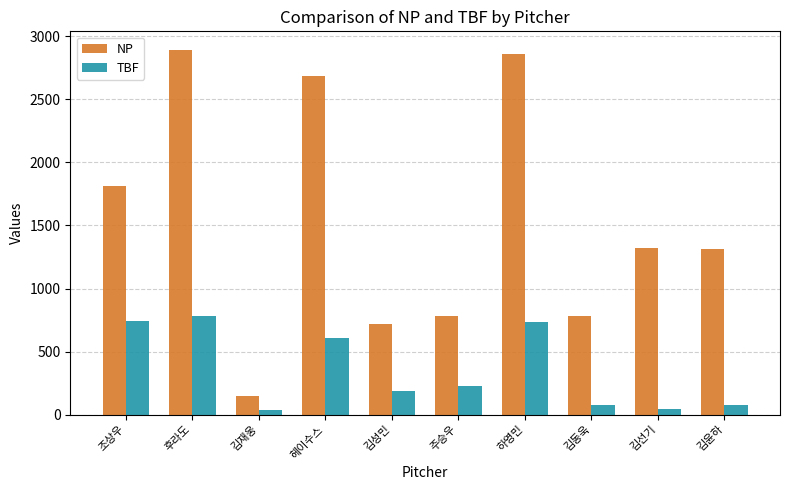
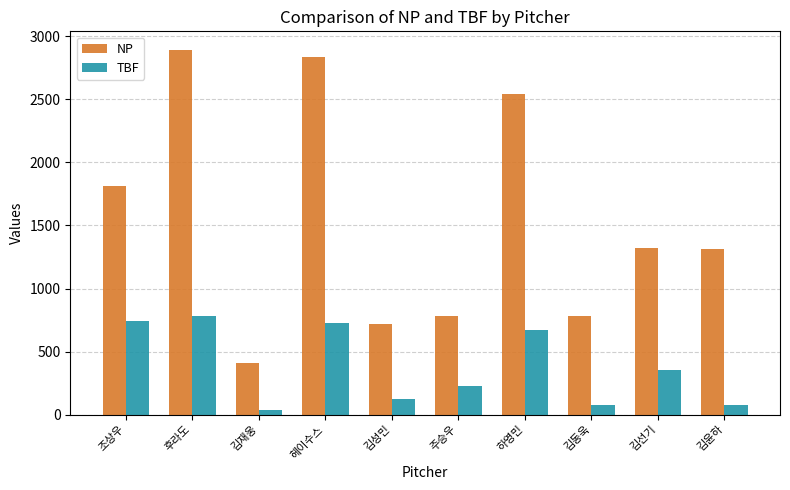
  {
    "NP": {
      "조상우": 1810,
      "후라도": 2890,
-     "김재웅": 150,
-     "헤이수스": 2690,
+     "김재웅": 410,
+     "헤이수스": 2830,
      "김성민": 720,
      "주승우": 780,
-     "하영민": 2860,
+     "하영민": 2540,
      "김동욱": 780,
      "김선기": 1320,
      "김윤하": 1310
    },
    "TBF": {
      "조상우": 740,
      "후라도": 780,
      "김재웅": 40,
-     "헤이수스": 610,
-     "김성민": 190,
+     "헤이수스": 730,
+     "김성민": 120,
      "주승우": 230,
-     "하영민": 740,
+     "하영민": 670,
      "김동욱": 80,
-     "김선기": 40,
+     "김선기": 360,
      "김윤하": 80
    }
  }
